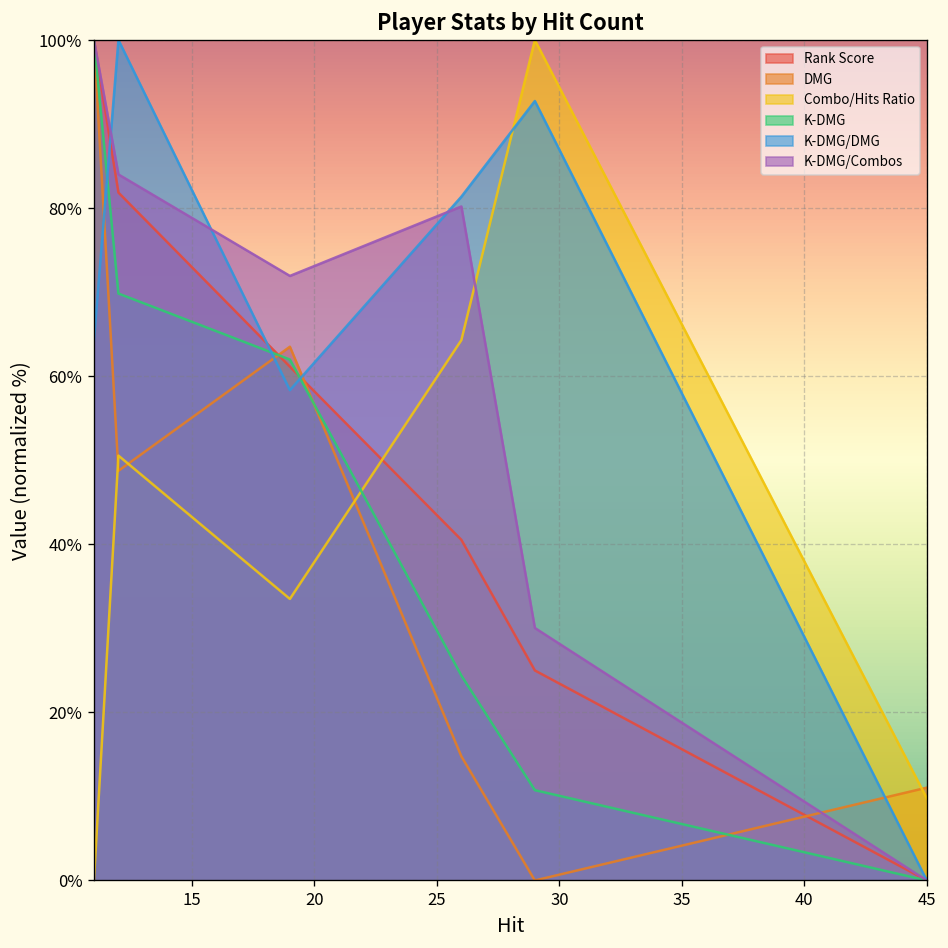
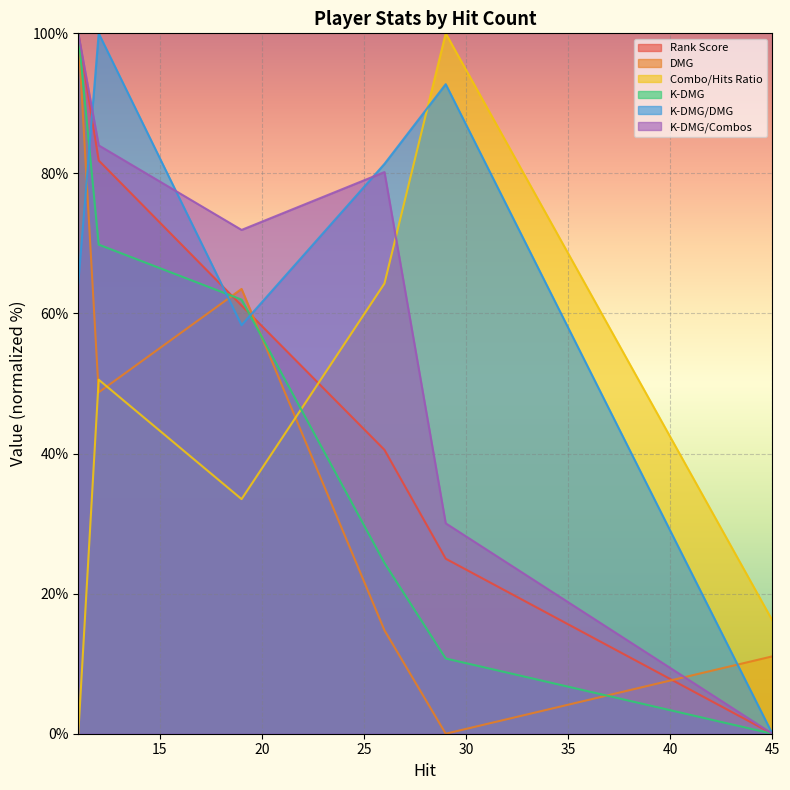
  {
    "Combo/Hits Ratio": {
-     "45": "10%"
+     "45": "16%"
    }
  }
